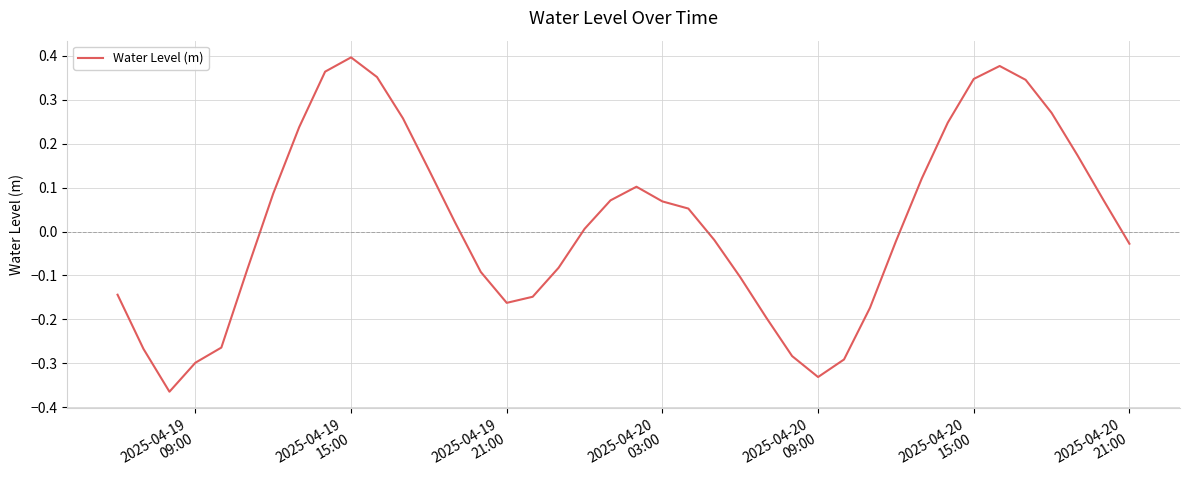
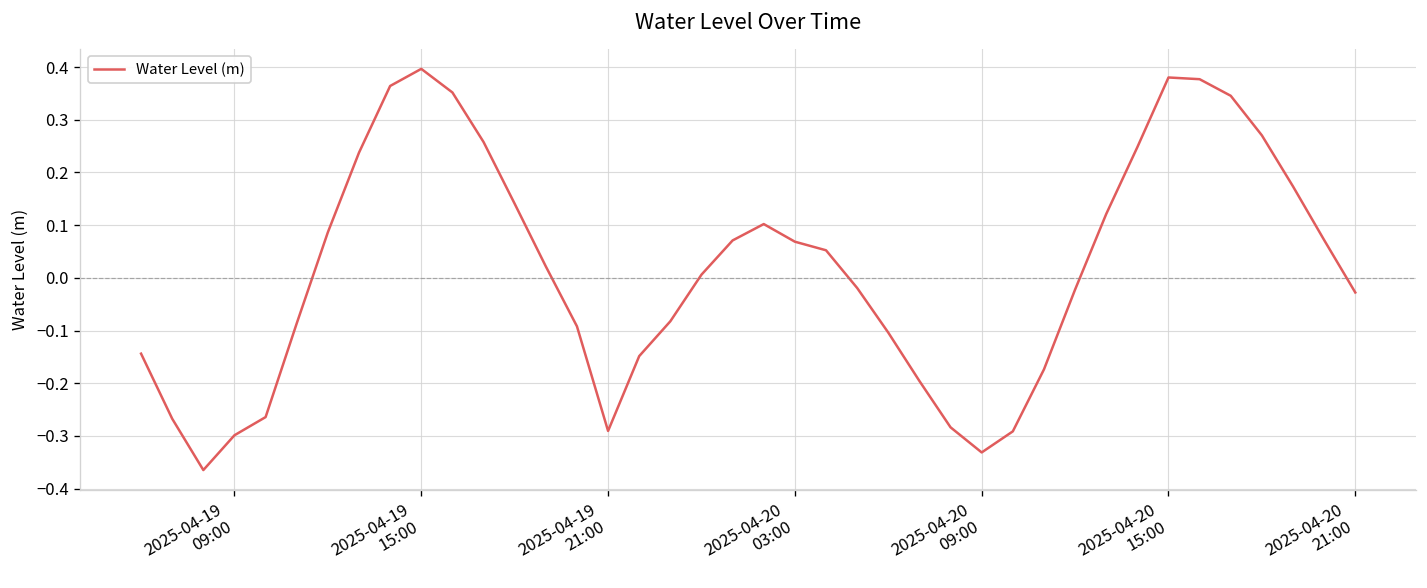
  {
    "2025-04-19 09:00": -0.30,
    "2025-04-19 15:00": 0.40,
-   "2025-04-19 21:00": -0.16,
+   "2025-04-19 21:00": -0.29,
    "2025-04-20 03:00": 0.07,
    "2025-04-20 09:00": -0.33,
-   "2025-04-20 15:00": 0.35,
+   "2025-04-20 15:00": 0.38,
    "2025-04-20 21:00": -0.03
  }
